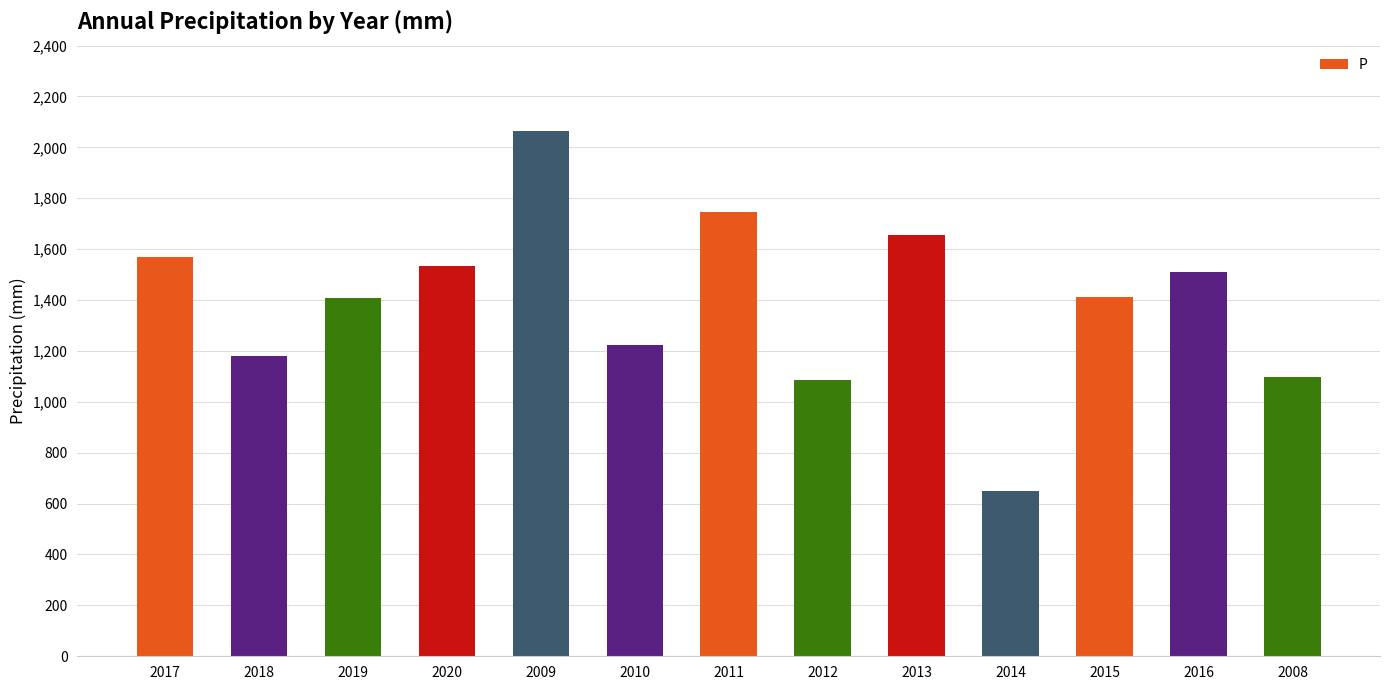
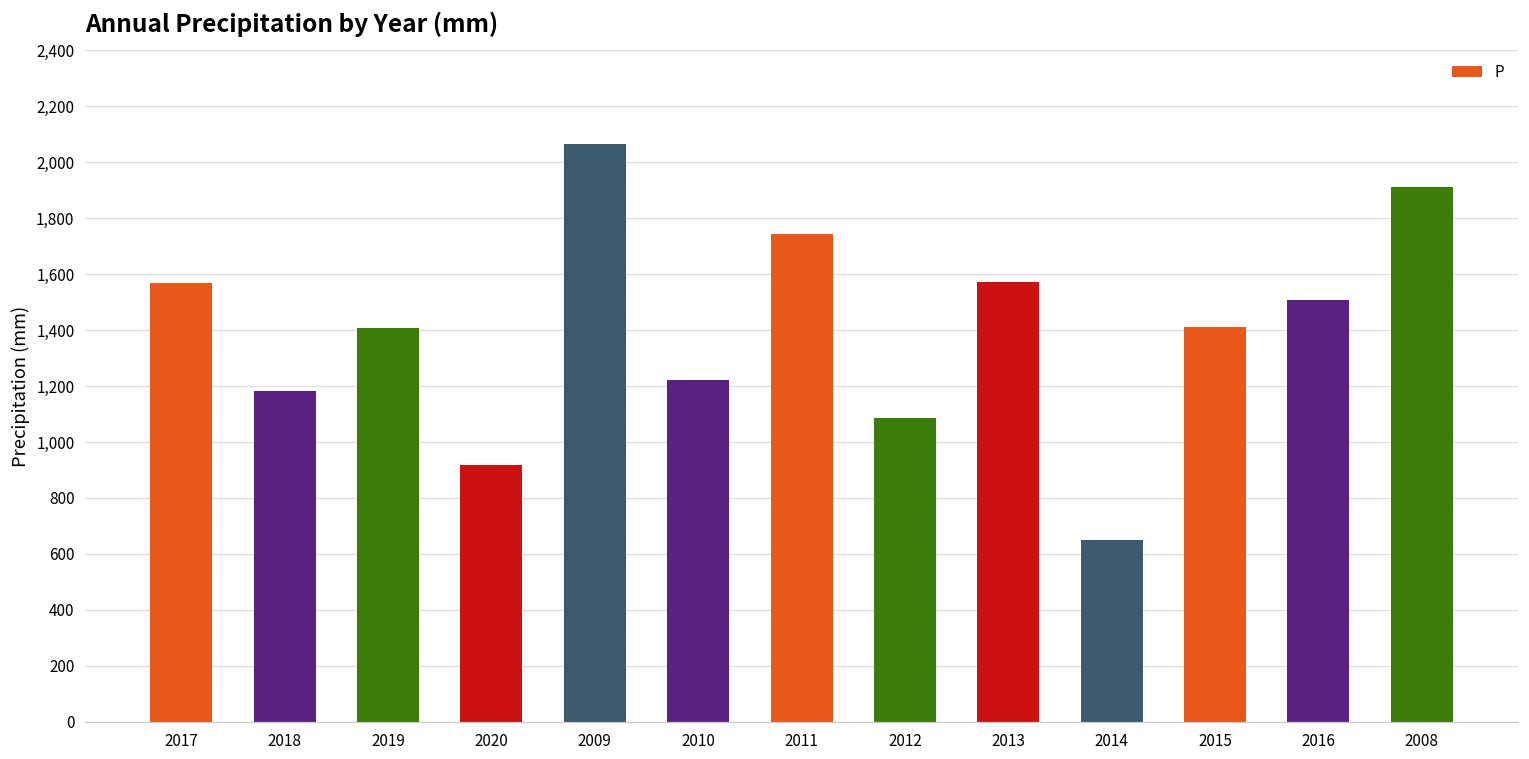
  {
    "2017": "1,570",
    "2018": "1,180",
    "2019": "1,410",
-   "2020": "1,530",
+   "2020": "920",
    "2009": "2,070",
    "2010": "1,220",
    "2011": "1,740",
    "2012": "1,090",
-   "2013": "1,650",
+   "2013": "1,570",
    "2014": "650",
    "2015": "1,410",
    "2016": "1,510",
-   "2008": "1,100"
+   "2008": "1,910"
  }
